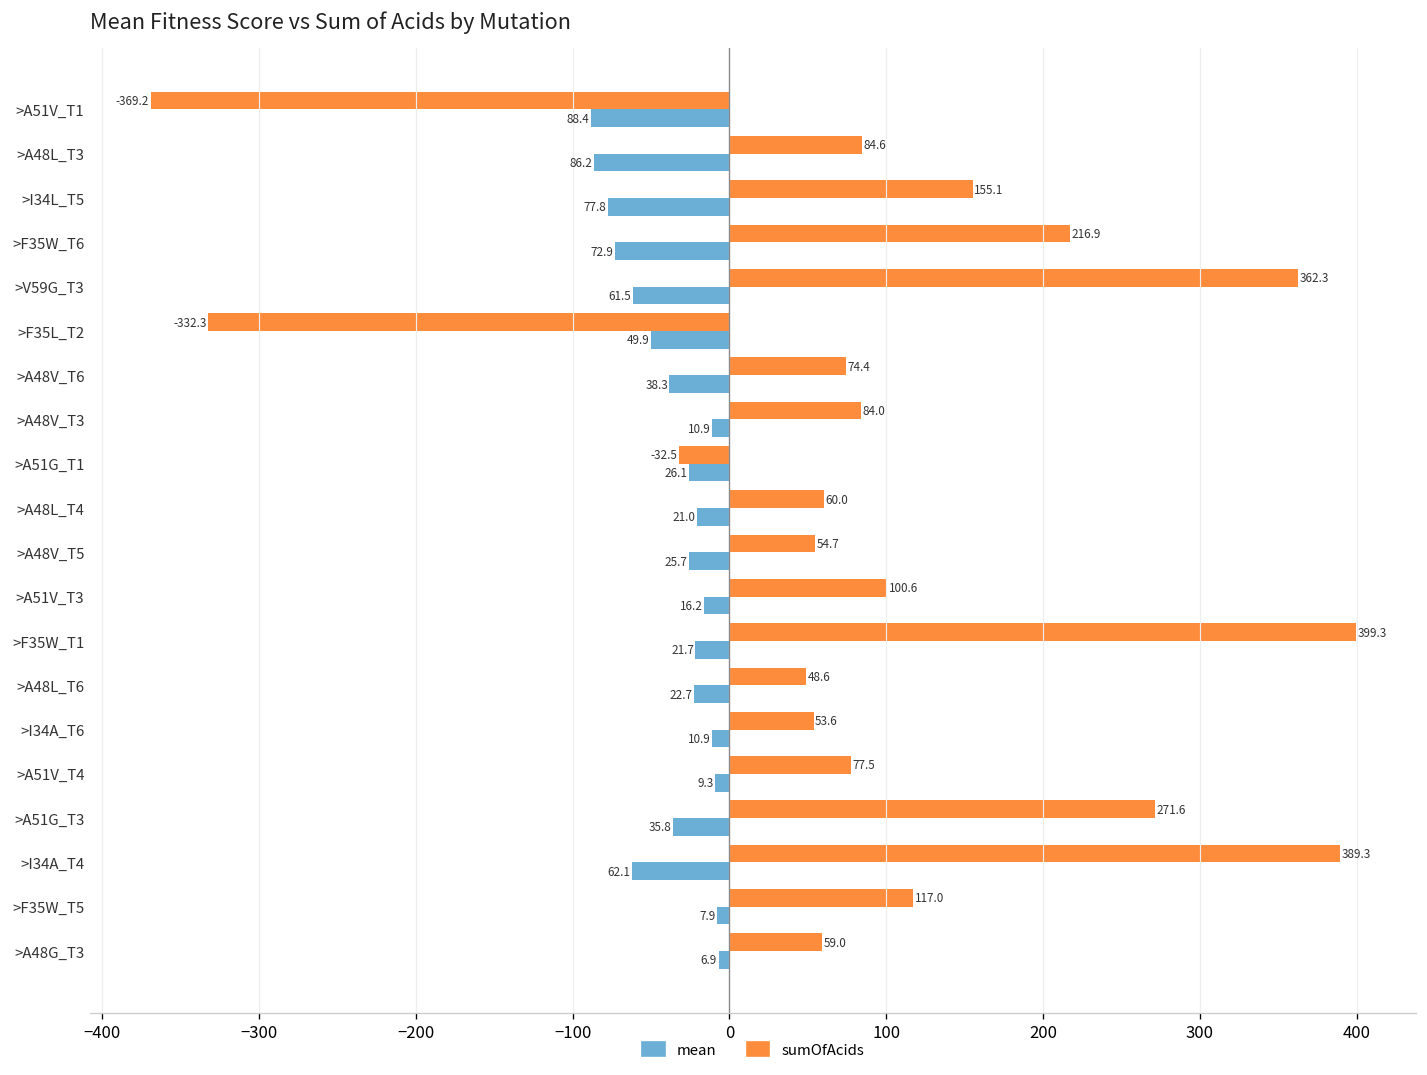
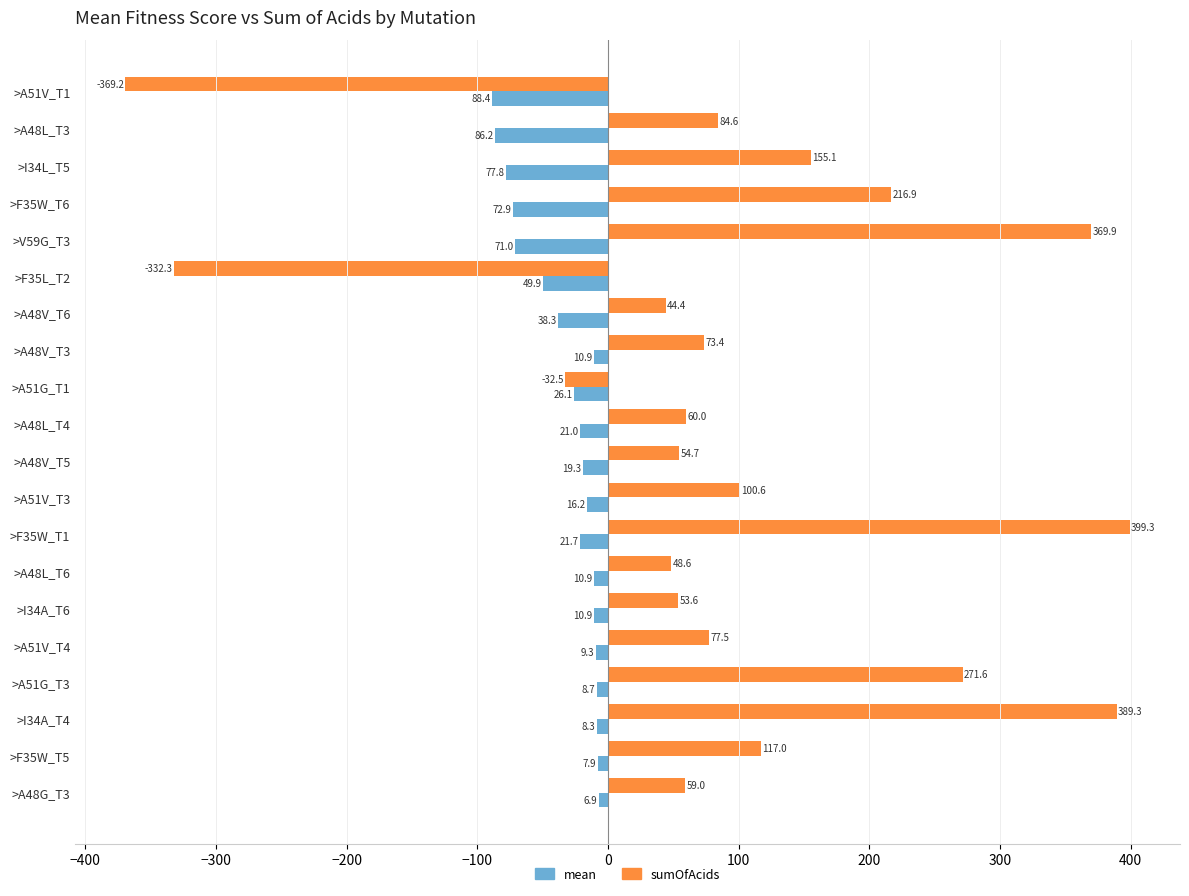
  {
    "mean": {
-     ">V59G_T3": 61.5,
-     ">A48V_T5": 25.7,
-     ">A48L_T6": 22.7,
-     ">A51G_T3": 35.8,
-     ">I34A_T4": 62.1
+     ">V59G_T3": 71.0,
+     ">A48V_T5": 19.3,
+     ">A48L_T6": 10.9,
+     ">A51G_T3": 8.7,
+     ">I34A_T4": 8.3
    },
    "sumOfAcids": {
      ">A51V_T1": -369.2,
      ">A48L_T3": 84.6,
      ">I34L_T5": 155.1,
      ">F35W_T6": 216.9,
-     ">V59G_T3": 362.3,
+     ">V59G_T3": 369.9,
      ">F35L_T2": -332.3,
-     ">A48V_T6": 74.4,
-     ">A48V_T3": 84.0,
+     ">A48V_T6": 44.4,
+     ">A48V_T3": 73.4,
      ">A51G_T1": -32.5,
      ">A48L_T4": 60.0,
      ">A48V_T5": 54.7,
      ">A51V_T3": 100.6,
      ">F35W_T1": 399.3,
      ">A48L_T6": 48.6,
      ">I34A_T6": 53.6,
      ">A51V_T4": 77.5,
      ">A51G_T3": 271.6,
      ">I34A_T4": 389.3,
      ">F35W_T5": 117.0,
      ">A48G_T3": 59.0
    }
  }
